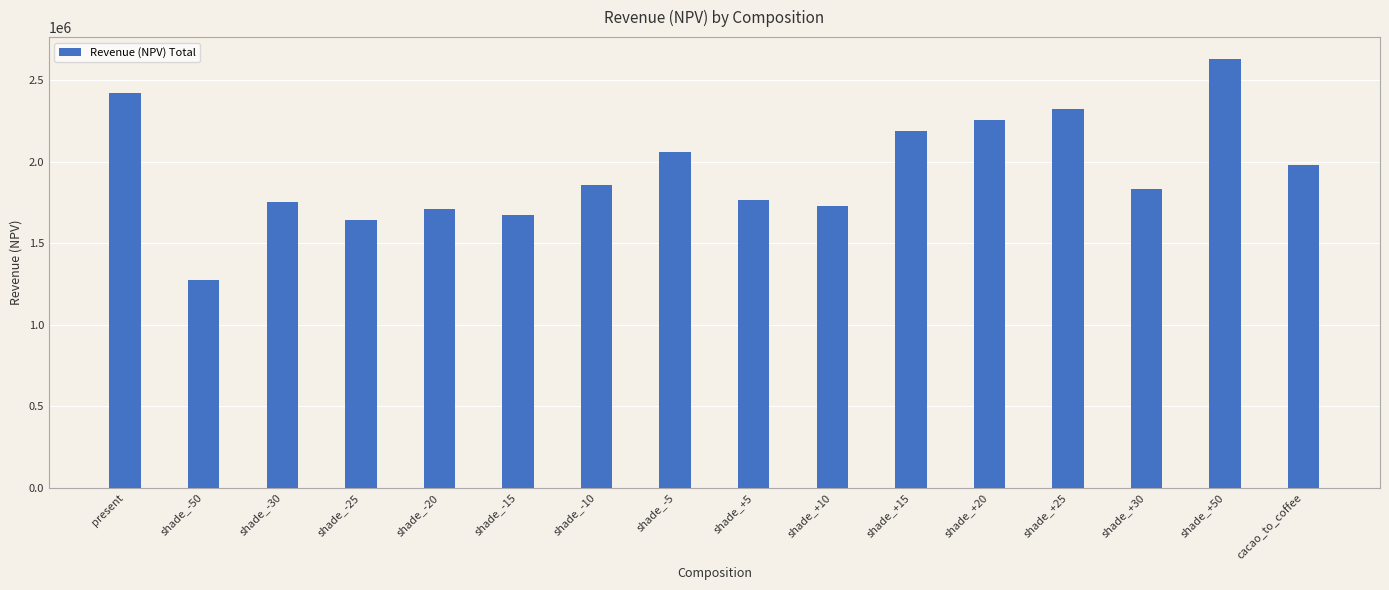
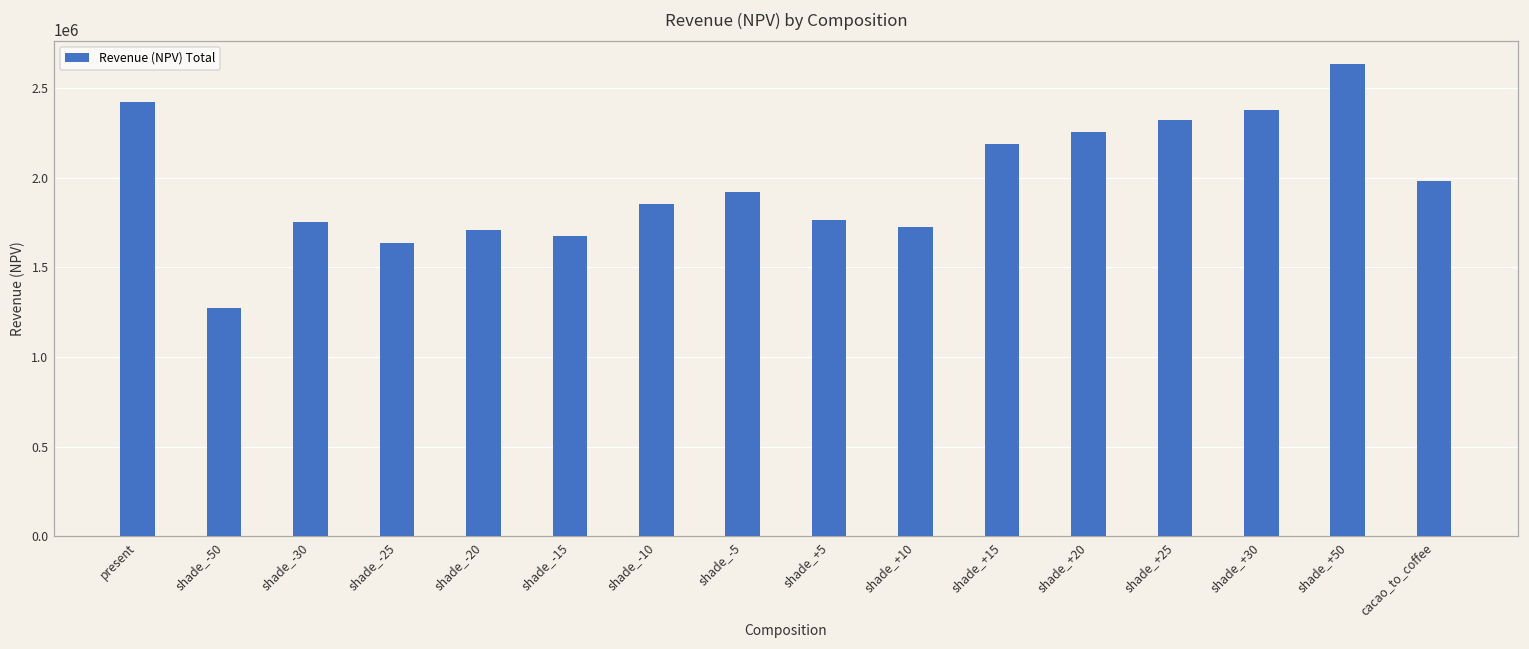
  {
    "present": 2420000,
    "shade_-50": 1280000,
    "shade_-30": 1750000,
    "shade_-25": 1640000,
    "shade_-20": 1710000,
    "shade_-15": 1680000,
    "shade_-10": 1850000,
-   "shade_-5": 2060000,
+   "shade_-5": 1920000,
    "shade_+5": 1760000,
    "shade_+10": 1730000,
    "shade_+15": 2190000,
    "shade_+20": 2260000,
    "shade_+25": 2320000,
-   "shade_+30": 1830000,
+   "shade_+30": 2380000,
    "shade_+50": 2630000,
    "cacao_to_coffee": 1980000
  }
